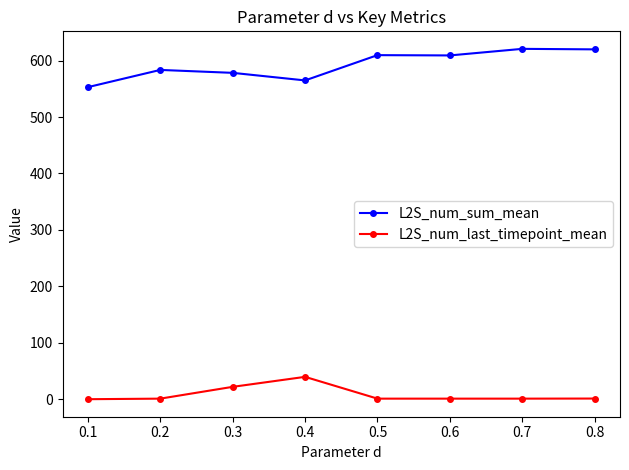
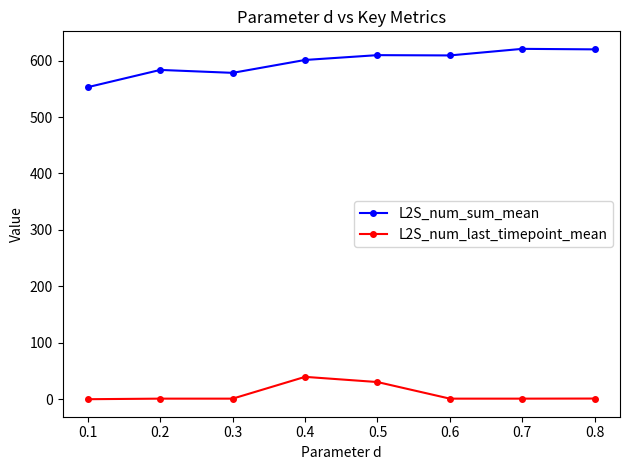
  {
    "L2S_num_sum_mean": {
      "0.1": 550,
      "0.2": 580,
      "0.3": 580,
-     "0.4": 560,
+     "0.4": 600,
      "0.5": 610,
      "0.6": 610,
      "0.7": 620,
      "0.8": 620
    },
    "L2S_num_last_timepoint_mean": {
      "0.1": 0,
      "0.2": 0,
-     "0.3": 20,
+     "0.3": 0,
      "0.4": 40,
-     "0.5": 0,
+     "0.5": 30,
      "0.6": 0,
      "0.7": 0,
      "0.8": 0
    }
  }
